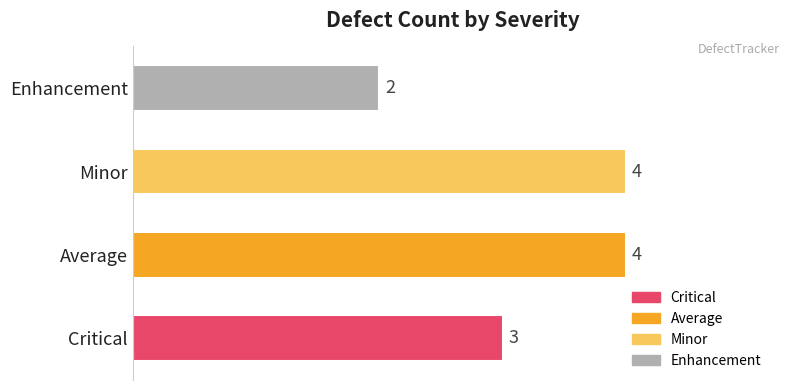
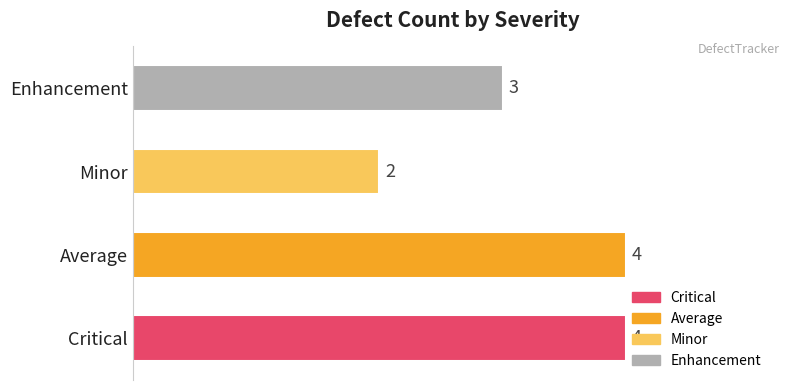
  {
-   "Enhancement": 2,
-   "Minor": 4,
+   "Enhancement": 3,
+   "Minor": 2,
    "Average": 4,
-   "Critical": 3
+   "Critical": 4
  }
